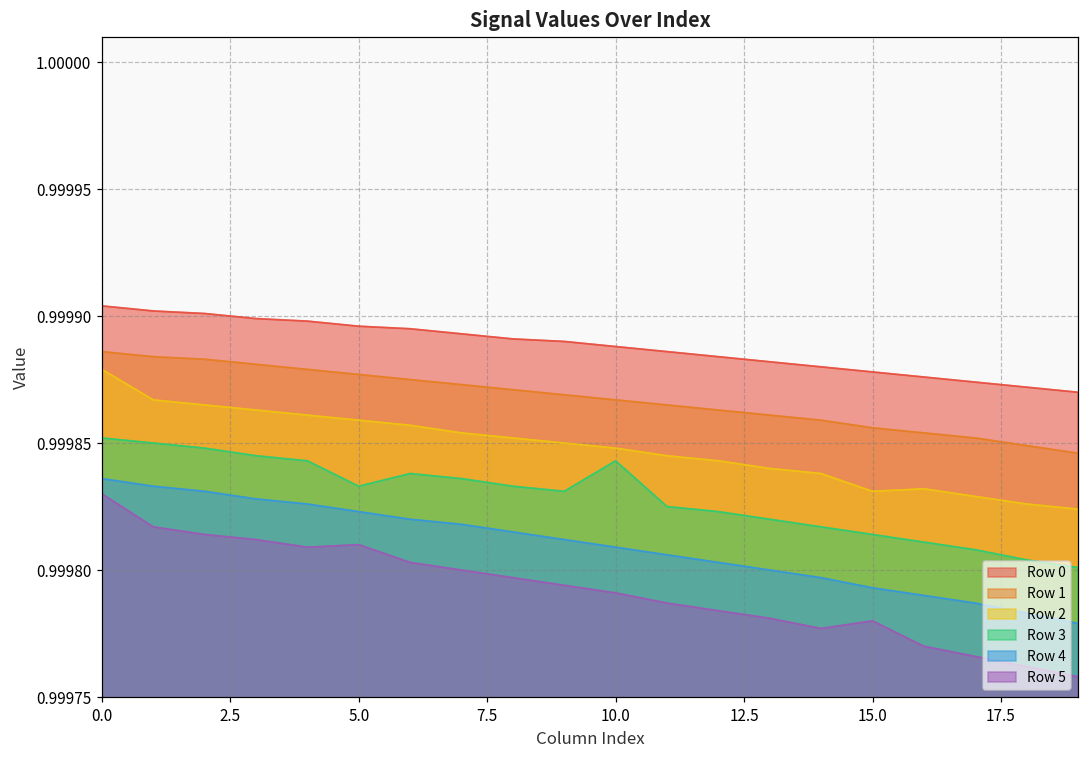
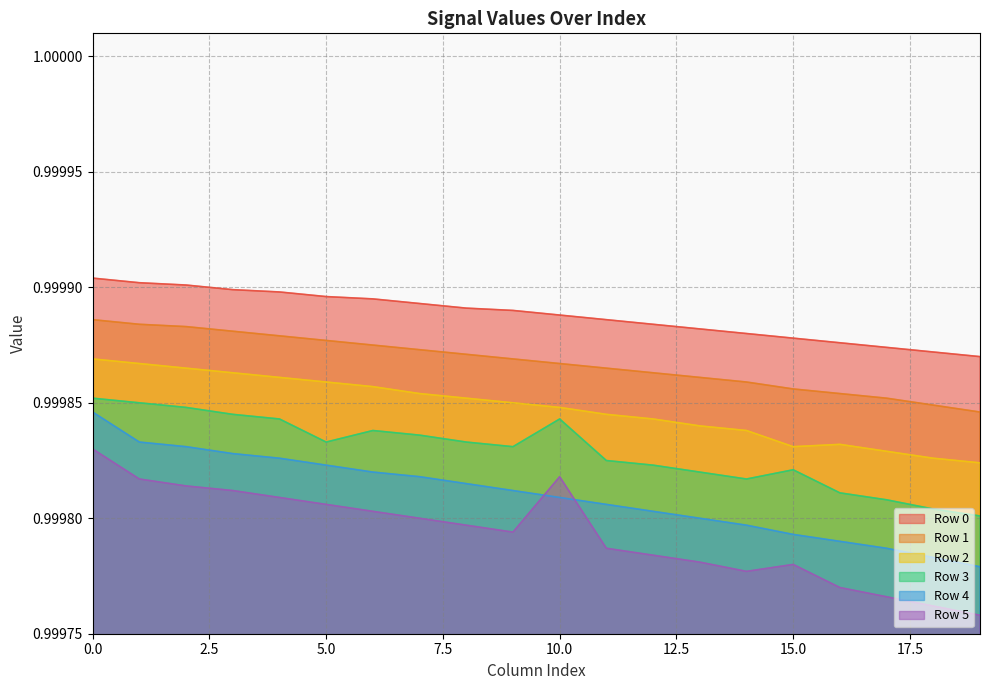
  {
    "Row 2": {
-     "0.0": 0.999879,
+     "0.0": 0.999869,
      "5.0": 0.999859,
      "10.0": 0.999848,
      "15.0": 0.999831
    },
    "Row 3": {
      "0.0": 0.999852,
      "5.0": 0.999833,
      "10.0": 0.999843,
-     "15.0": 0.999814
+     "15.0": 0.999821
    },
    "Row 4": {
-     "0.0": 0.999836,
+     "0.0": 0.999846,
      "5.0": 0.999823,
      "10.0": 0.999809,
      "15.0": 0.999793
    },
    "Row 5": {
      "0.0": 0.999830,
-     "5.0": 0.999810,
-     "10.0": 0.999791,
+     "5.0": 0.999806,
+     "10.0": 0.999818,
      "15.0": 0.999780
    }
  }
